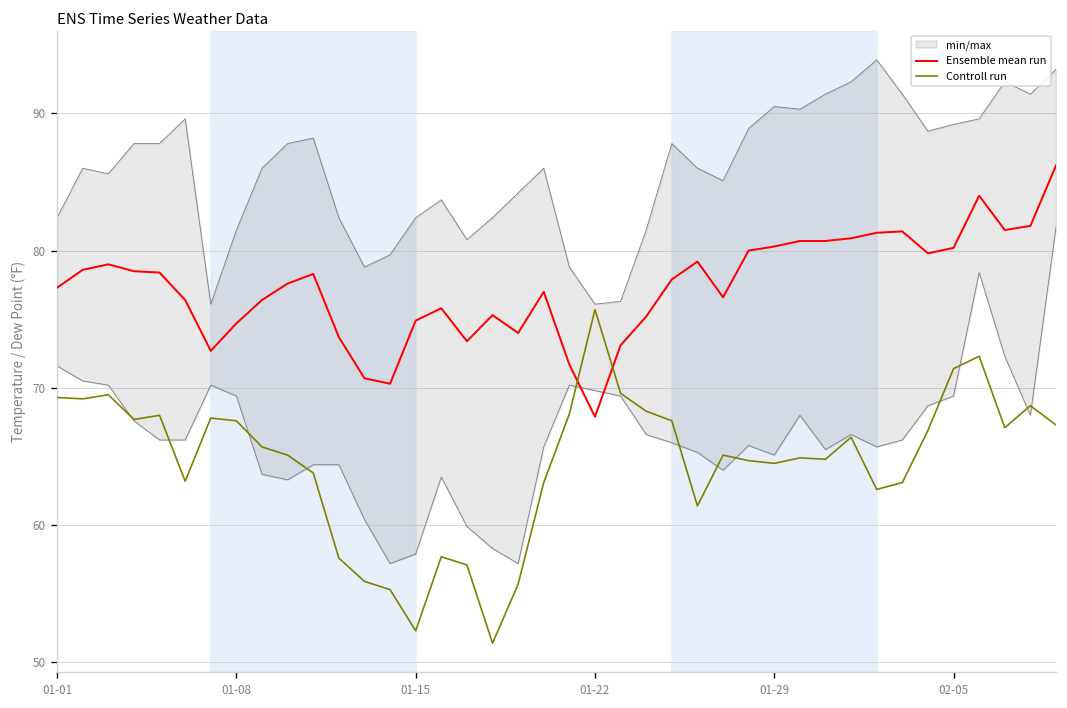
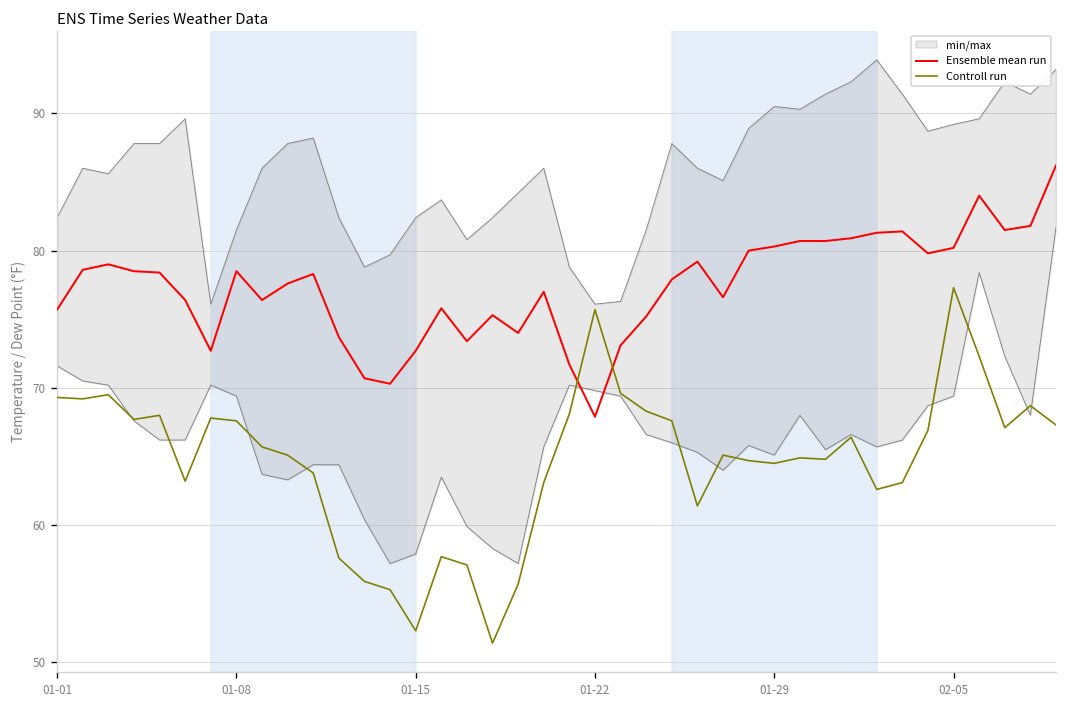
  {
    "Ensemble mean run": {
-     "01-01": 77.3,
-     "01-08": 74.7,
-     "01-15": 74.9,
+     "01-01": 75.7,
+     "01-08": 78.5,
+     "01-15": 72.7,
      "01-22": 67.9,
      "01-29": 80.3,
      "02-05": 80.2
    },
    "Controll run": {
      "01-01": 69.3,
      "01-08": 67.6,
      "01-15": 52.3,
      "01-22": 75.7,
      "01-29": 64.5,
-     "02-05": 71.4
+     "02-05": 77.3
    }
  }
